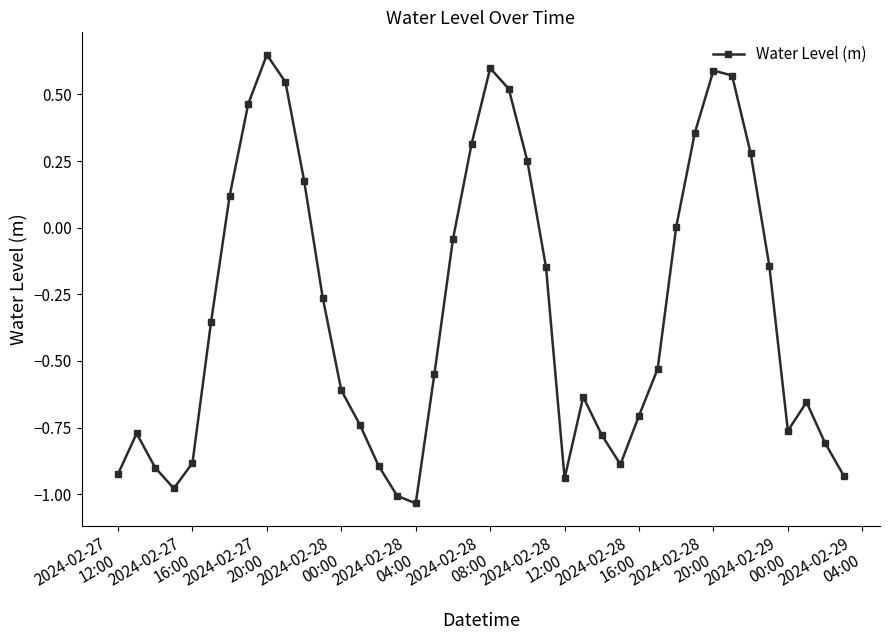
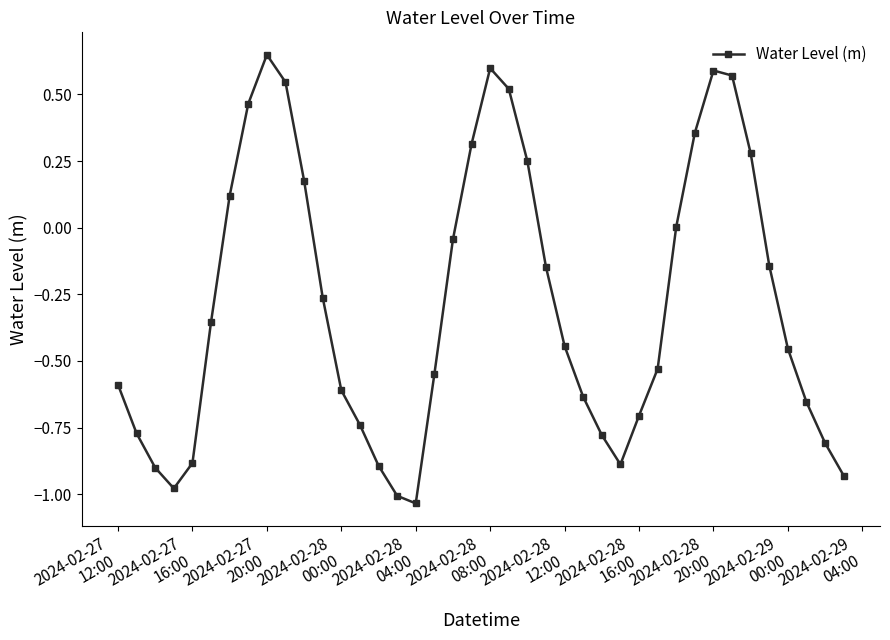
  {
-   "2024-02-27 12:00": -0.92,
+   "2024-02-27 12:00": -0.59,
    "2024-02-27 16:00": -0.88,
    "2024-02-27 20:00": 0.65,
    "2024-02-28 00:00": -0.61,
    "2024-02-28 04:00": -1.03,
    "2024-02-28 08:00": 0.60,
-   "2024-02-28 12:00": -0.94,
+   "2024-02-28 12:00": -0.44,
    "2024-02-28 16:00": -0.71,
    "2024-02-28 20:00": 0.59,
-   "2024-02-29 00:00": -0.76
+   "2024-02-29 00:00": -0.45
  }
